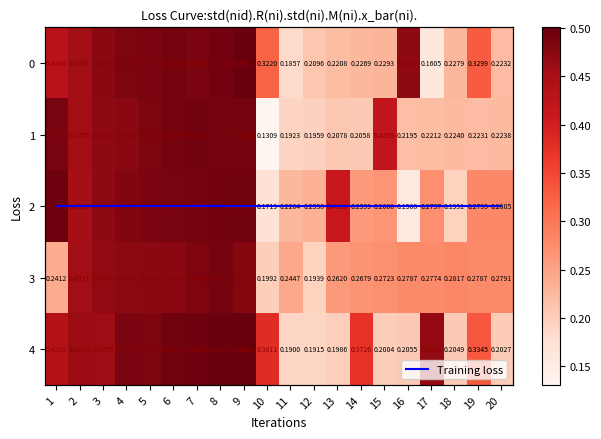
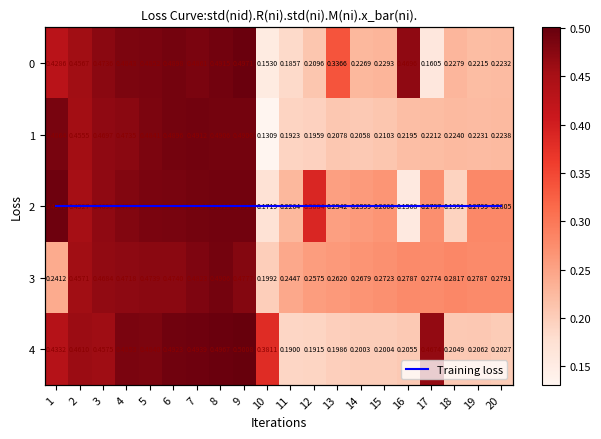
  {
    "0": {
-     "10": 0.3220,
+     "10": 0.1530,
      "11": 0.1857,
      "12": 0.2096,
-     "13": 0.2208,
+     "13": 0.3366,
      "14": 0.2269,
      "15": 0.2293,
      "17": 0.1605,
      "18": 0.2279,
-     "19": 0.3299,
+     "19": 0.2215,
      "20": 0.2232
    },
    "1": {
      "10": 0.1309,
      "11": 0.1923,
      "12": 0.1959,
      "13": 0.2078,
      "14": 0.2058,
-     "15": 0.4209,
+     "15": 0.2103,
      "16": 0.2195,
      "17": 0.2212,
      "18": 0.2240,
      "19": 0.2231,
      "20": 0.2238
    },
    "2": {
-     "12": 0.2338,
-     "13": 0.4118
+     "12": 0.3884,
+     "13": 0.2542
    },
    "3": {
      "1": 0.2412,
      "10": 0.1992,
      "11": 0.2447,
-     "12": 0.1939,
+     "12": 0.2575,
      "13": 0.2620,
      "14": 0.2679,
      "15": 0.2723,
      "16": 0.2787,
      "17": 0.2774,
      "18": 0.2817,
      "19": 0.2787,
      "20": 0.2791
    },
    "4": {
      "10": 0.3811,
      "11": 0.1900,
      "12": 0.1915,
      "13": 0.1986,
-     "14": 0.3726,
+     "14": 0.2003,
      "15": 0.2004,
      "16": 0.2055,
      "18": 0.2049,
-     "19": 0.3345,
+     "19": 0.2062,
      "20": 0.2027
    }
  }
